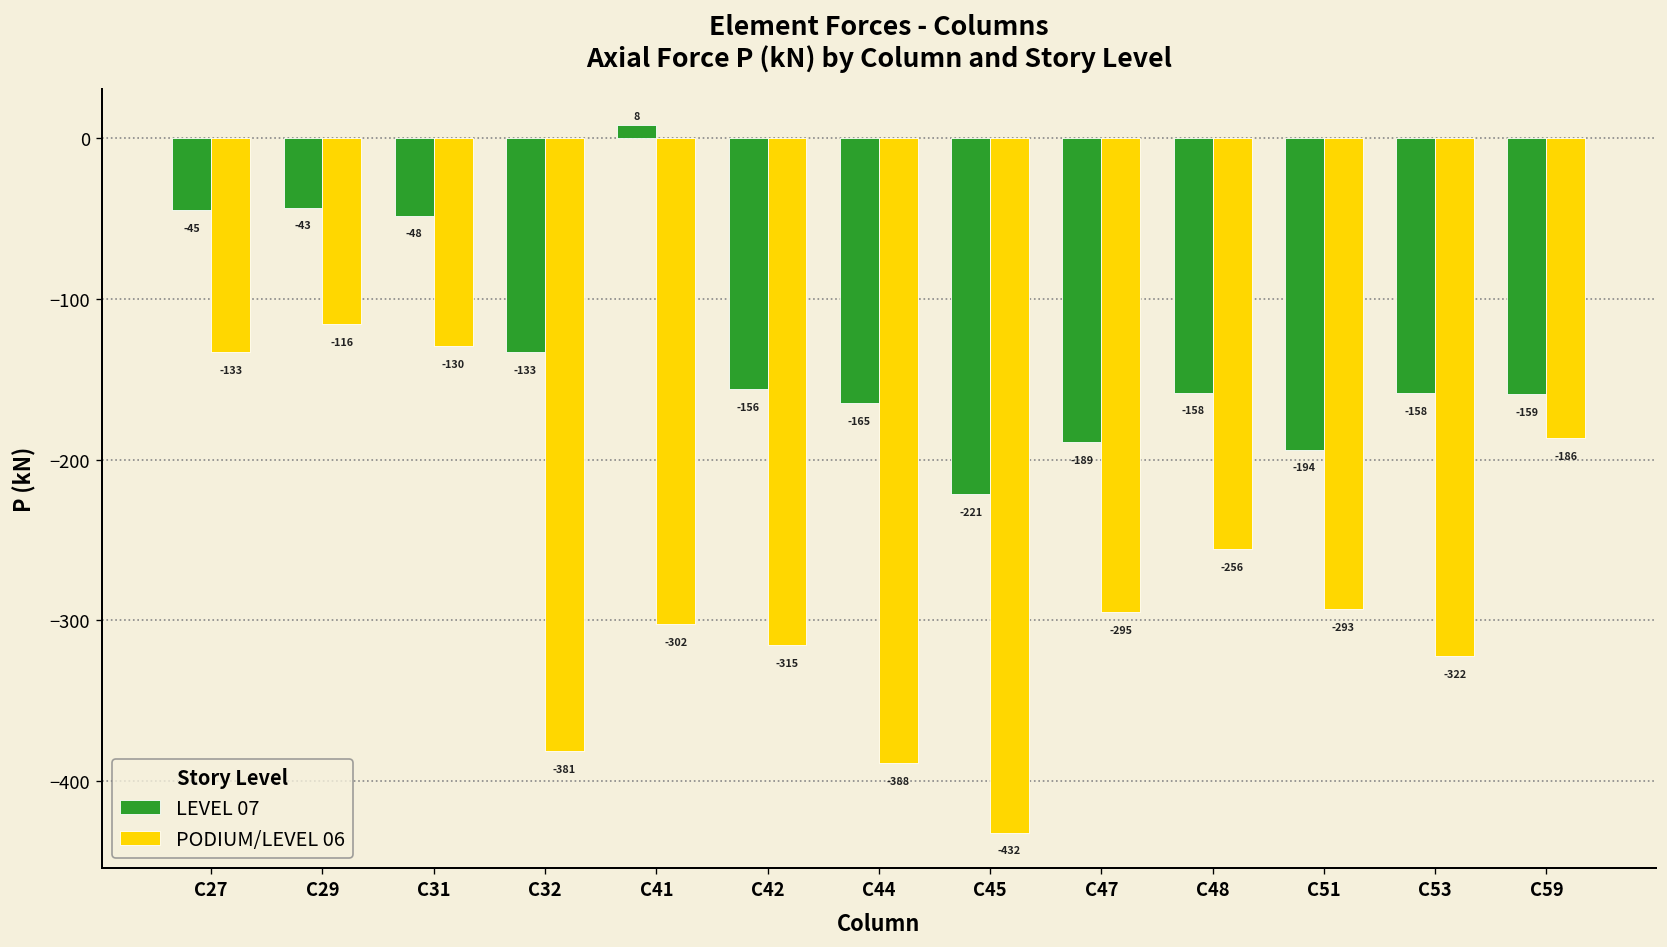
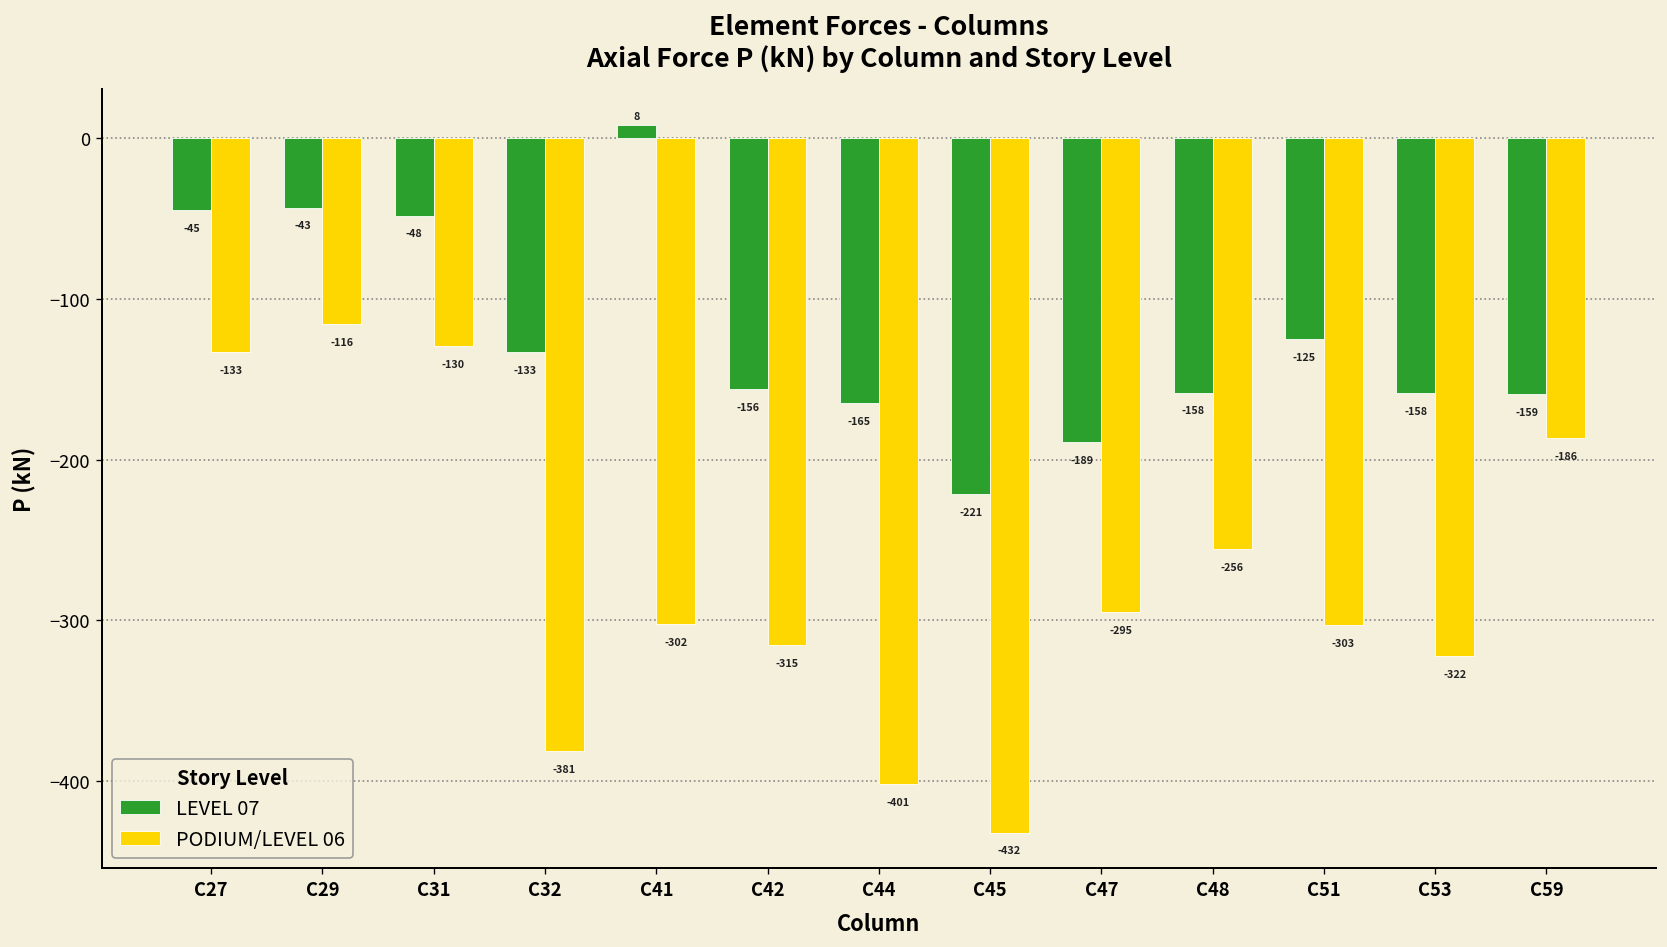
  {
    "LEVEL 07": {
      "C27": -45,
      "C29": -43,
      "C31": -48,
      "C32": -133,
      "C41": 8,
      "C42": -156,
      "C44": -165,
      "C45": -221,
      "C47": -189,
      "C48": -158,
-     "C51": -194,
+     "C51": -125,
      "C53": -158,
      "C59": -159
    },
    "PODIUM/LEVEL 06": {
      "C27": -133,
      "C29": -116,
      "C31": -130,
      "C32": -381,
      "C41": -302,
      "C42": -315,
-     "C44": -388,
+     "C44": -401,
      "C45": -432,
      "C47": -295,
      "C48": -256,
-     "C51": -293,
+     "C51": -303,
      "C53": -322,
      "C59": -186
    }
  }
